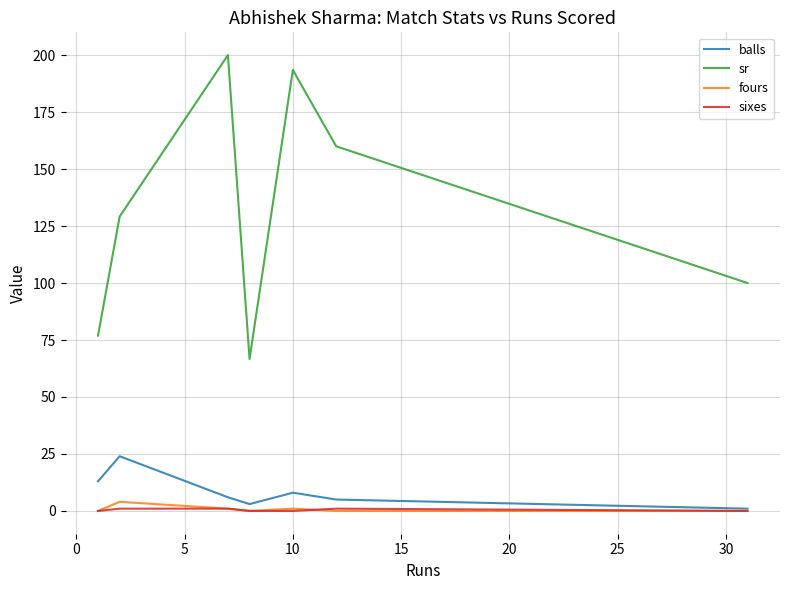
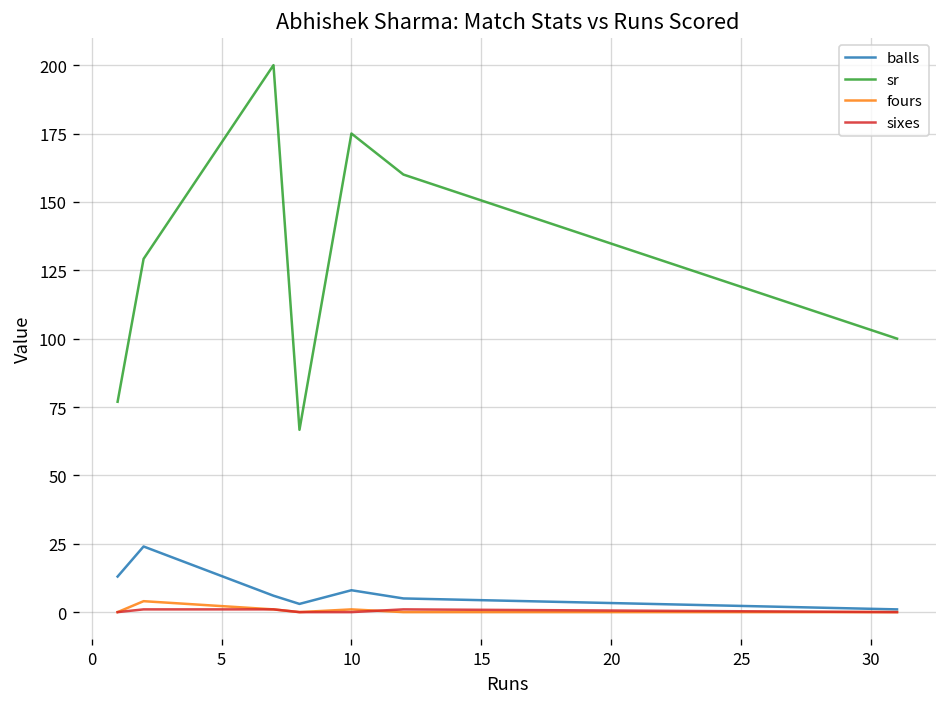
  {
    "balls": {
      "10": 8
    },
    "sr": {
-     "10": 194
+     "10": 175
    }
  }
